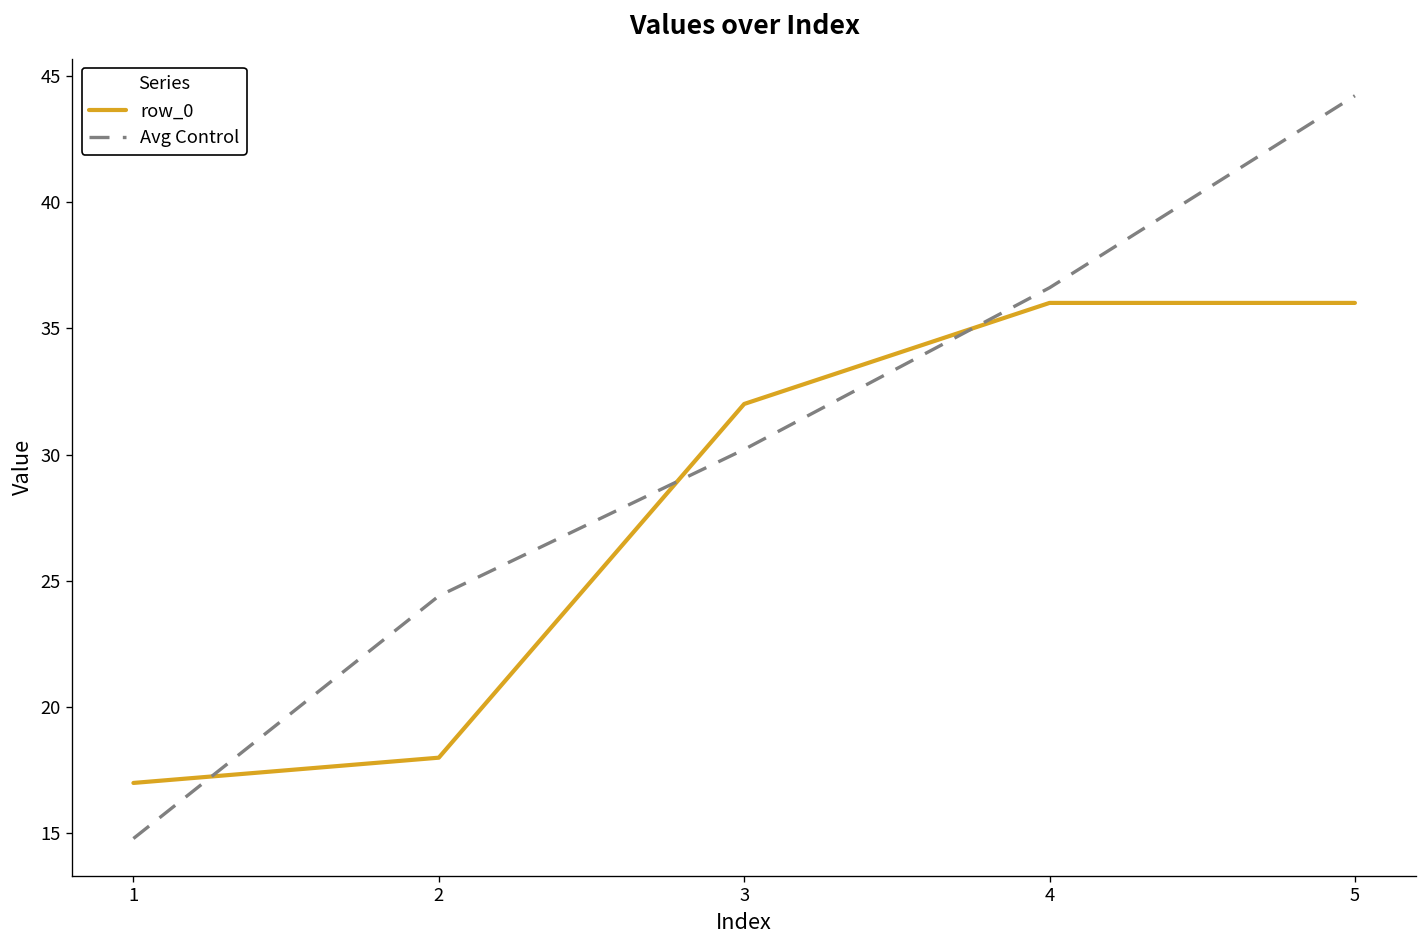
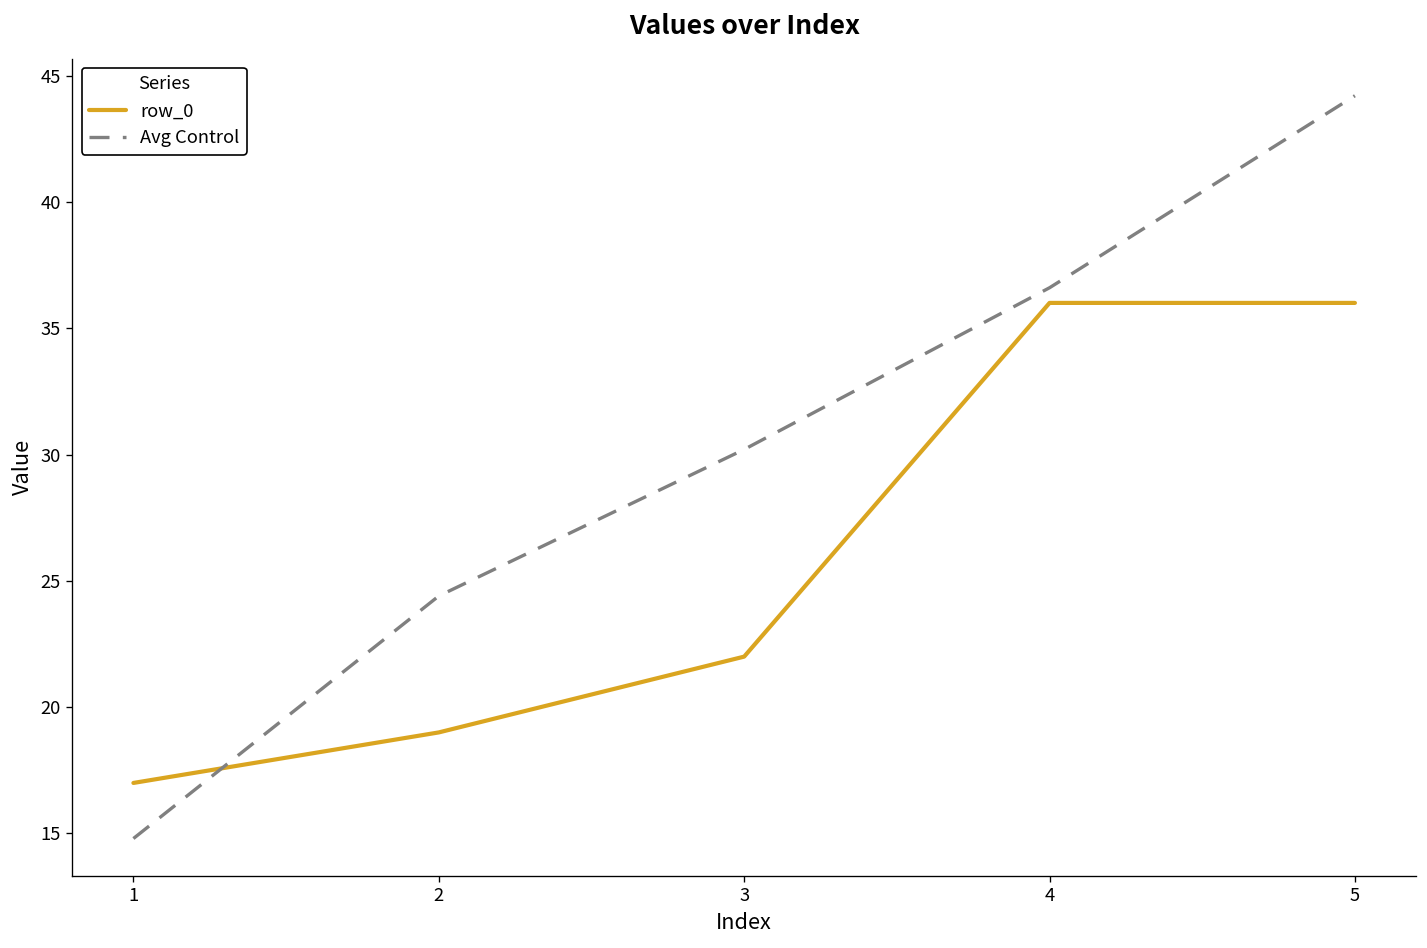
  {
    "row_0": {
      "1": 17,
-     "2": 18,
-     "3": 32,
+     "2": 19,
+     "3": 22,
      "4": 36,
      "5": 36
    },
    "Avg Control": {
      "1": 14.8,
      "2": 24.4,
      "3": 30.2,
      "4": 36.6,
      "5": 44.2
    }
  }
